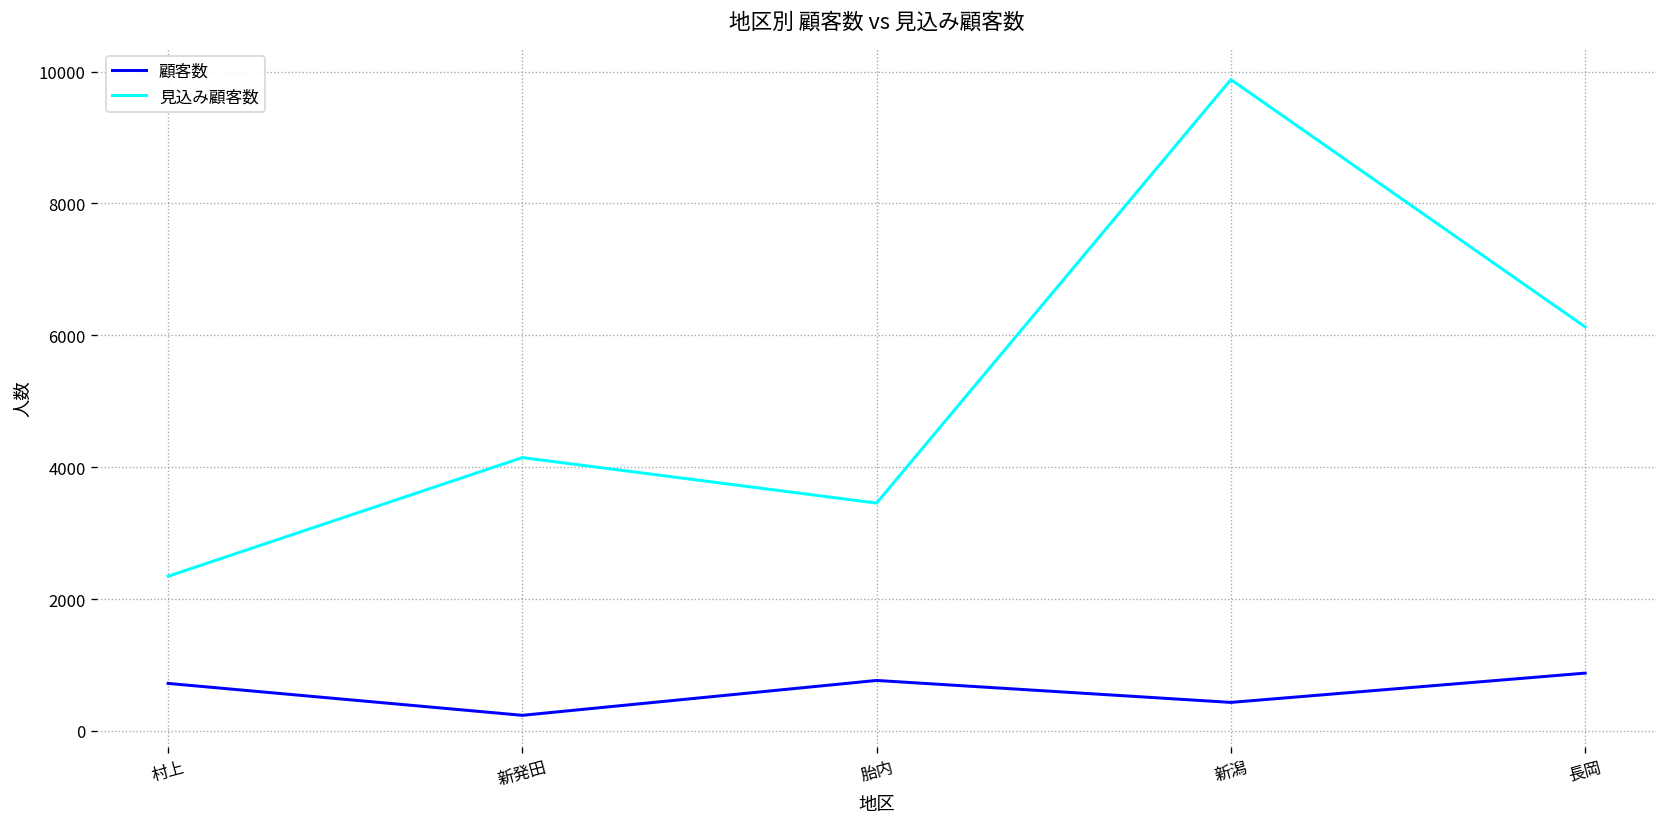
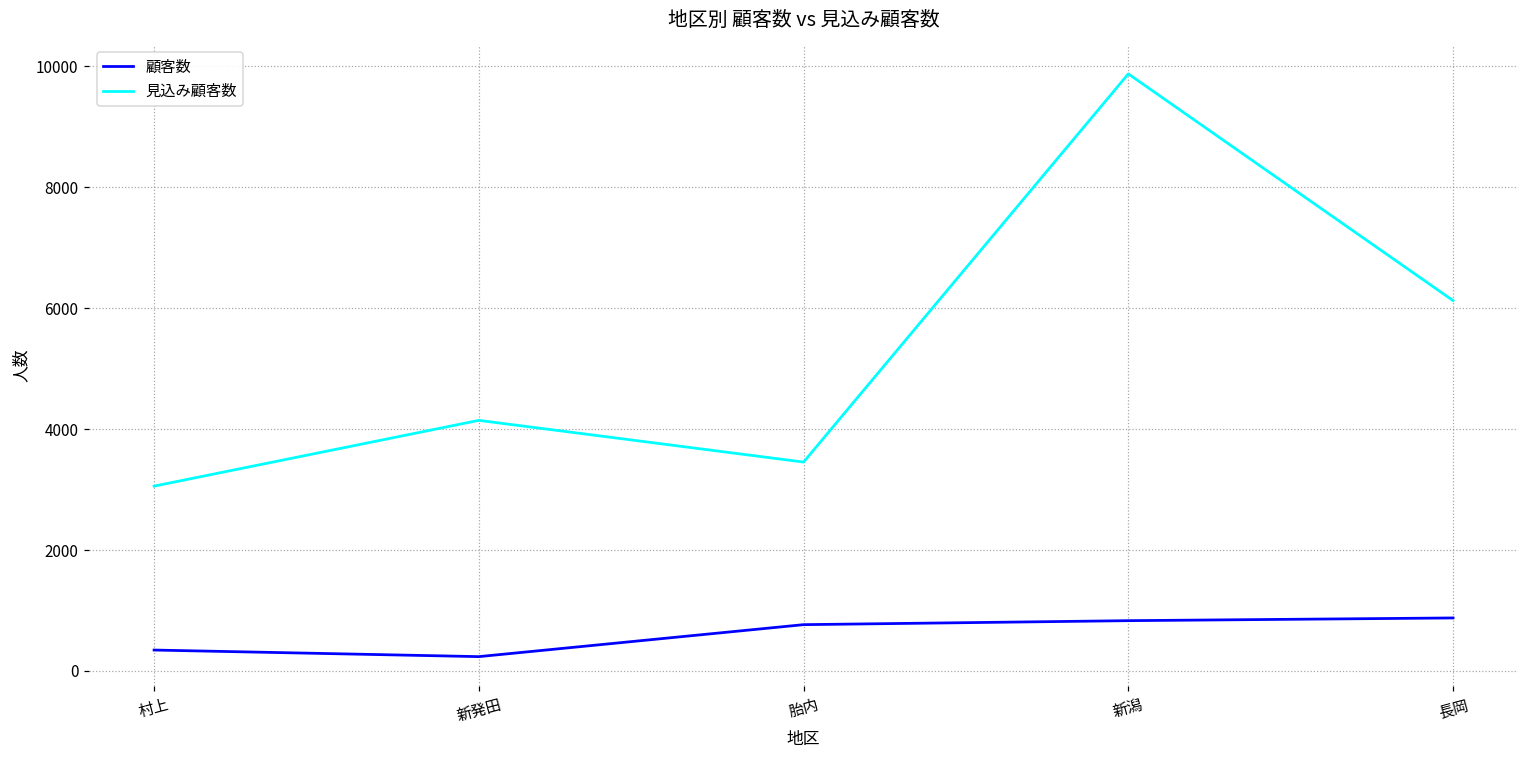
  {
    "顧客数": {
-     "村上": 700,
+     "村上": 300,
      "新発田": 200,
      "胎内": 800,
-     "新潟": 400,
+     "新潟": 800,
      "長岡": 900
    },
    "見込み顧客数": {
-     "村上": 2300,
+     "村上": 3100,
      "新発田": 4100,
      "胎内": 3500,
      "新潟": 9900,
      "長岡": 6100
    }
  }
